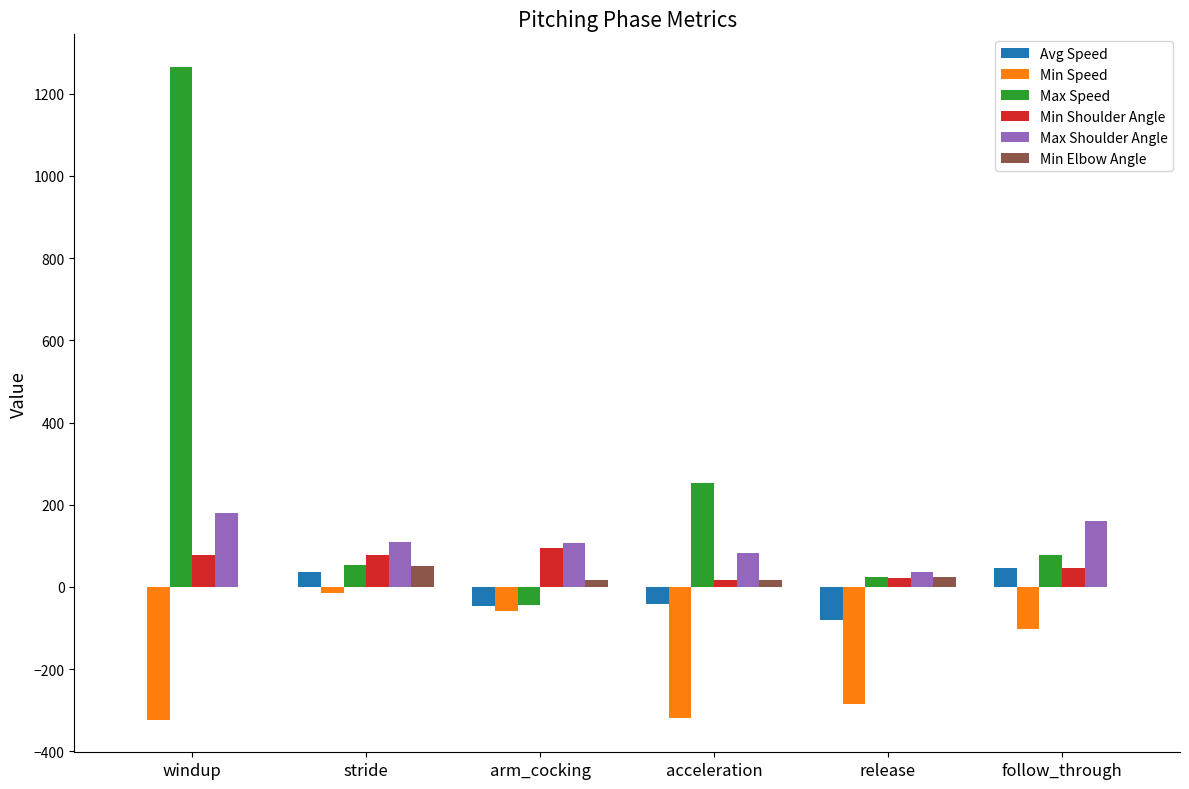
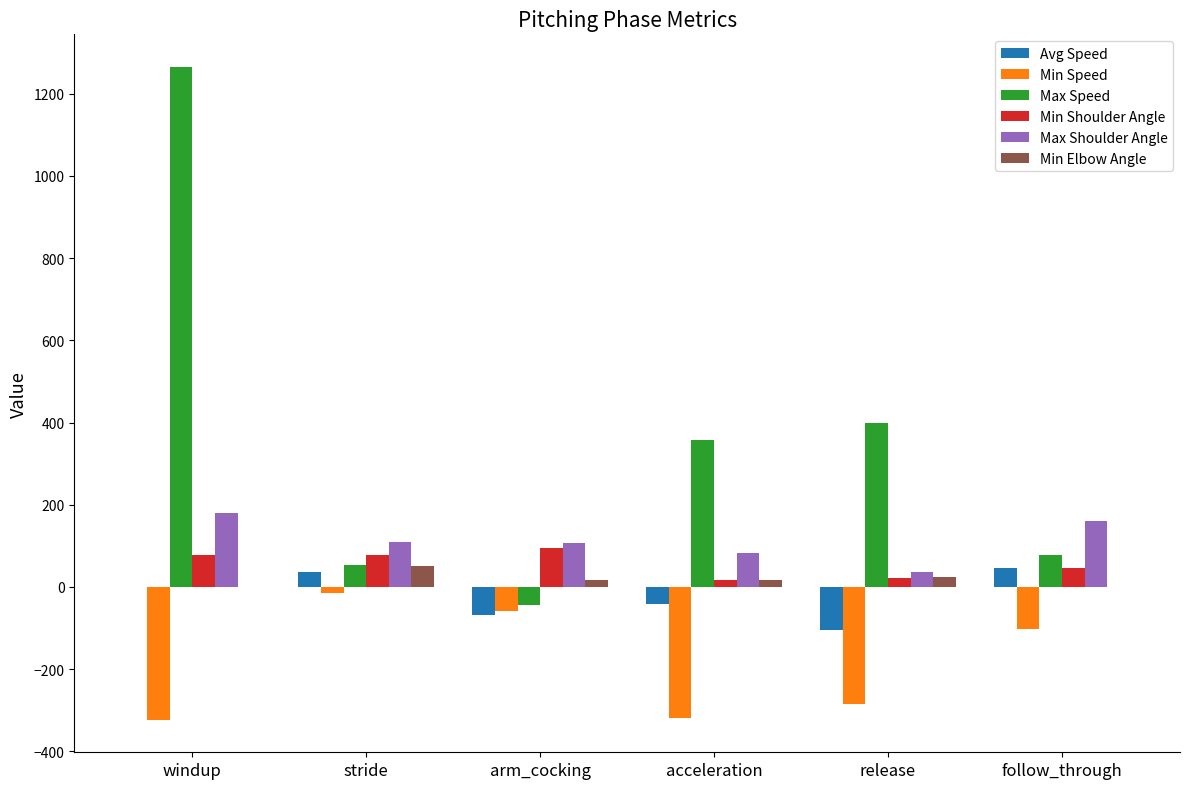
  {
    "Avg Speed": {
      "stride": 40,
-     "arm_cocking": -50,
+     "arm_cocking": -70,
      "acceleration": -40,
-     "release": -80,
+     "release": -110,
      "follow_through": 50
    },
    "Min Speed": {
      "windup": -320,
      "stride": -10,
      "arm_cocking": -60,
      "acceleration": -320,
      "release": -280,
      "follow_through": -100
    },
    "Max Speed": {
      "windup": 1260,
      "stride": 50,
      "arm_cocking": -40,
-     "acceleration": 250,
-     "release": 20,
+     "acceleration": 360,
+     "release": 400,
      "follow_through": 80
    },
    "Min Shoulder Angle": {
      "windup": 80,
      "stride": 80,
      "arm_cocking": 100,
      "acceleration": 20,
      "release": 20,
      "follow_through": 50
    },
    "Max Shoulder Angle": {
      "windup": 180,
      "stride": 110,
      "arm_cocking": 110,
      "acceleration": 80,
      "release": 40,
      "follow_through": 160
    },
    "Min Elbow Angle": {
      "stride": 50,
      "arm_cocking": 20,
      "acceleration": 20,
      "release": 20
    }
  }
